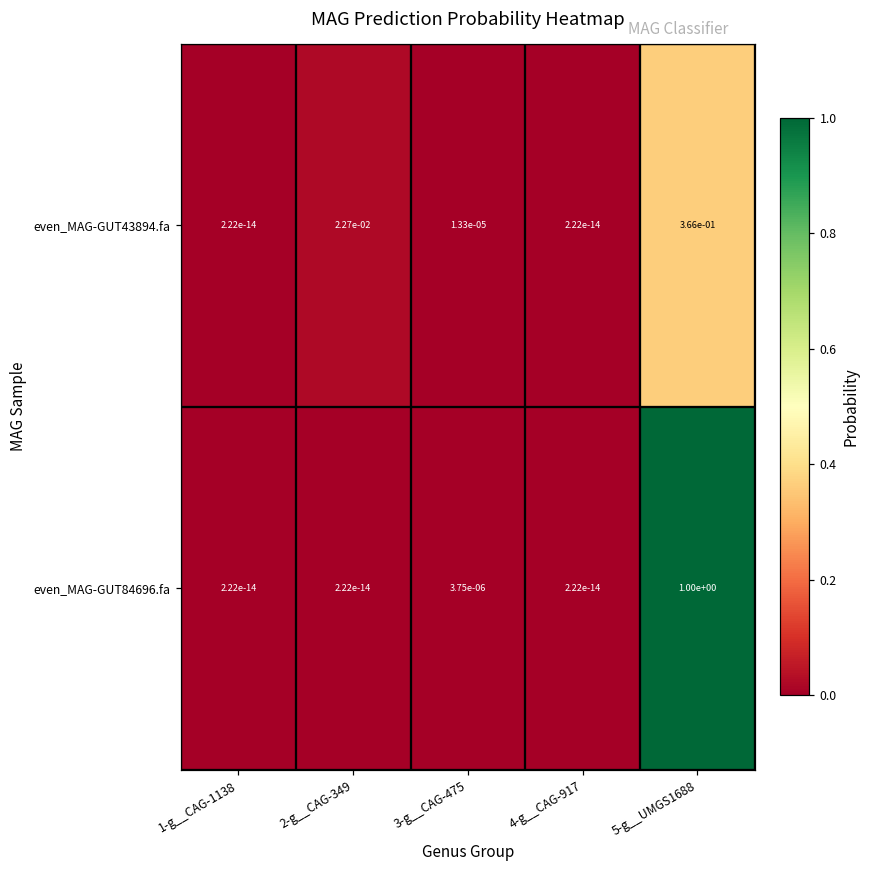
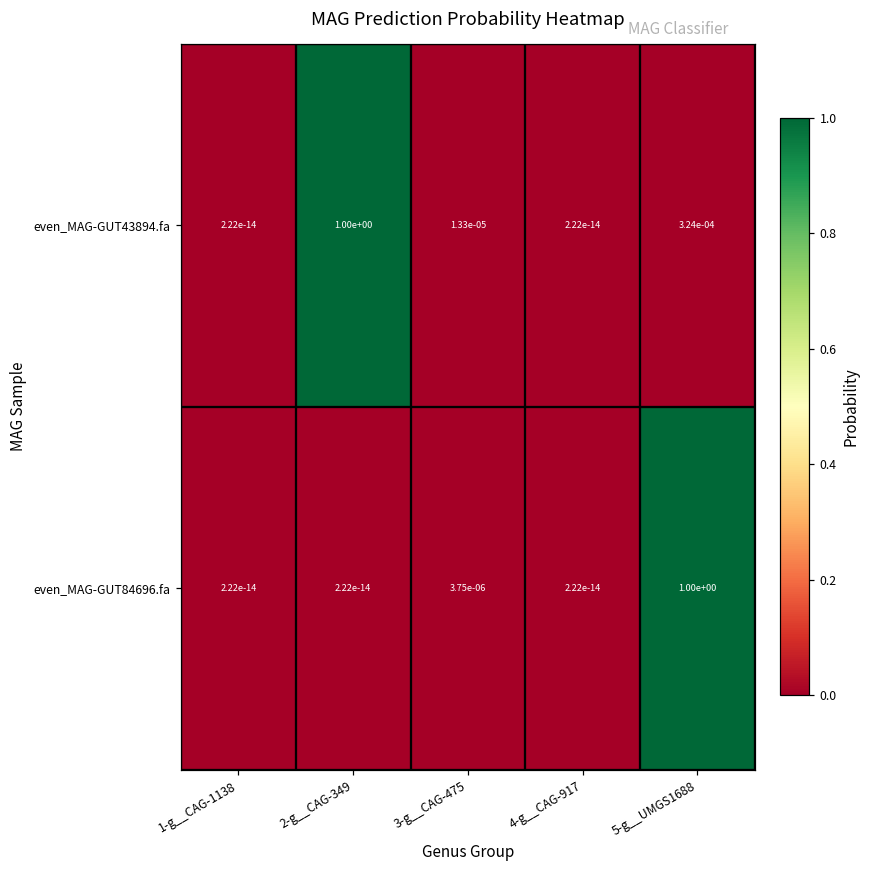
  {
    "even_MAG-GUT43894.fa": {
      "1-g__CAG-1138": "2.22e-14",
-     "2-g__CAG-349": "2.27e-02",
+     "2-g__CAG-349": "1.00e+00",
      "3-g__CAG-475": "1.33e-05",
      "4-g__CAG-917": "2.22e-14",
-     "5-g__UMGS1688": "3.66e-01"
+     "5-g__UMGS1688": "3.24e-04"
    },
    "even_MAG-GUT84696.fa": {
      "1-g__CAG-1138": "2.22e-14",
      "2-g__CAG-349": "2.22e-14",
      "3-g__CAG-475": "3.75e-06",
      "4-g__CAG-917": "2.22e-14",
      "5-g__UMGS1688": "1.00e+00"
    }
  }
